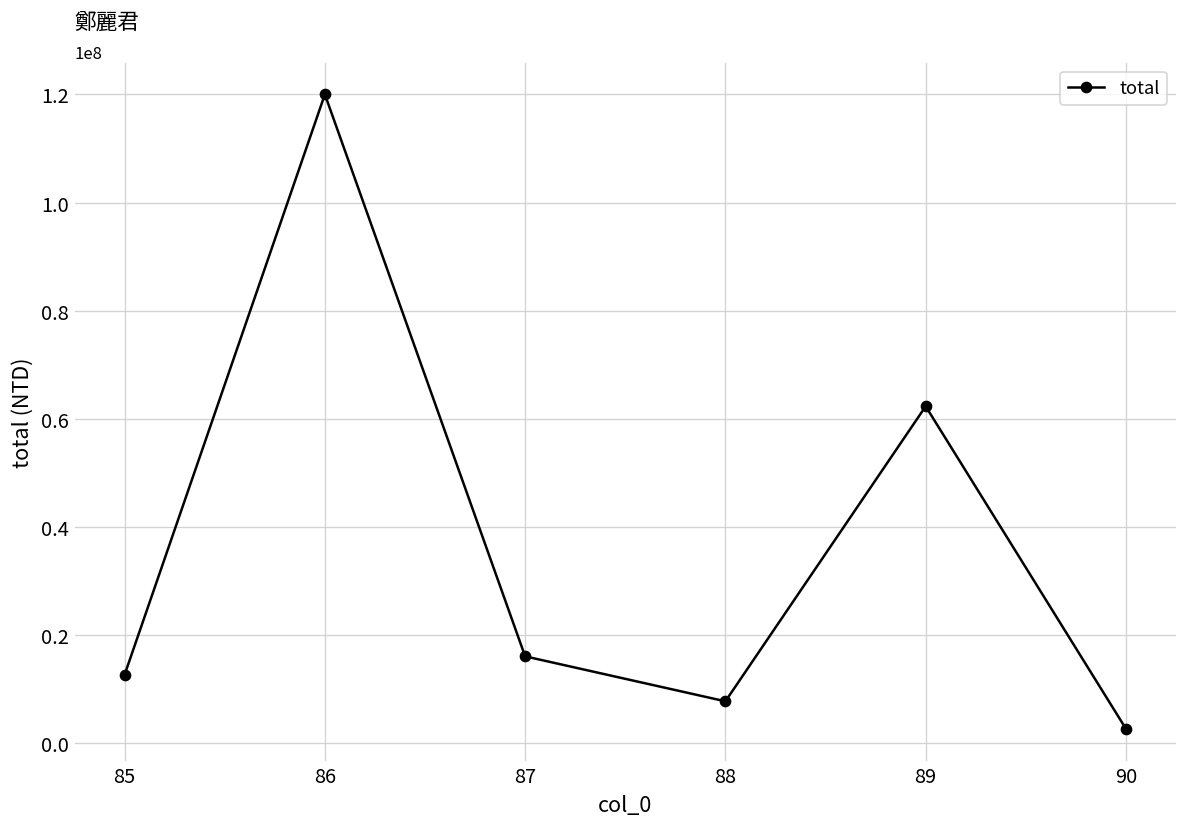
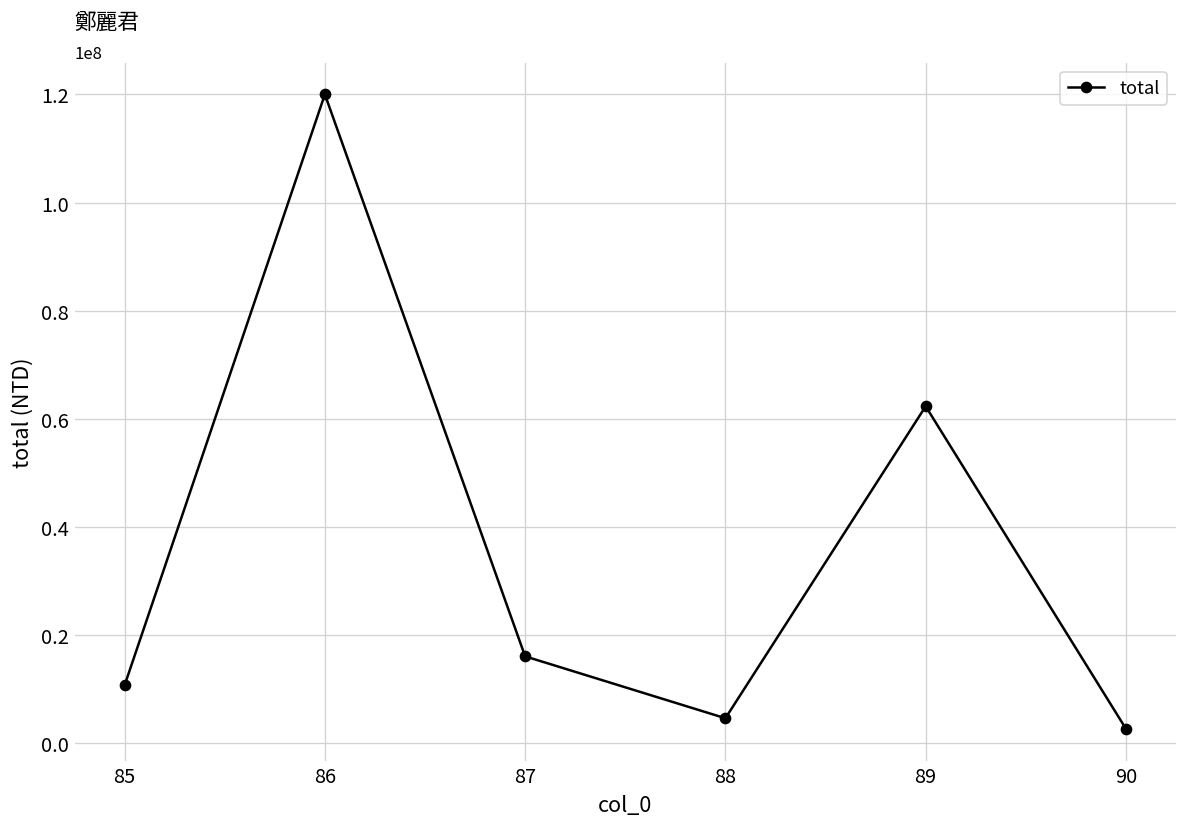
  {
-   "85": 13000000,
+   "85": 11000000,
    "86": 120000000,
    "87": 16000000,
-   "88": 8000000,
+   "88": 5000000,
    "89": 62000000,
    "90": 3000000
  }
